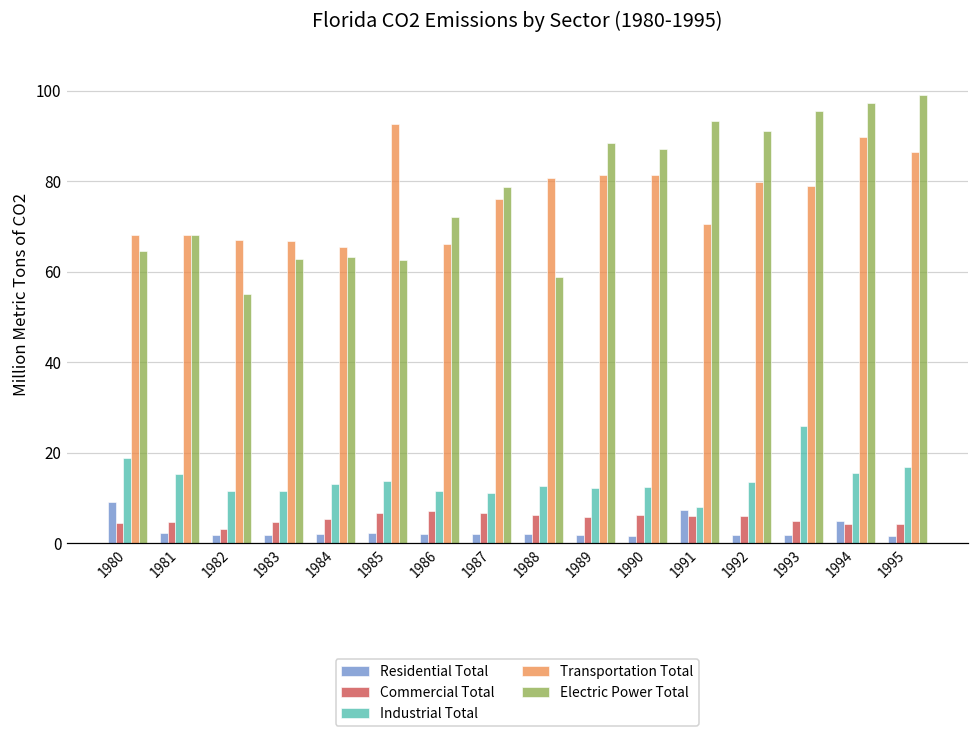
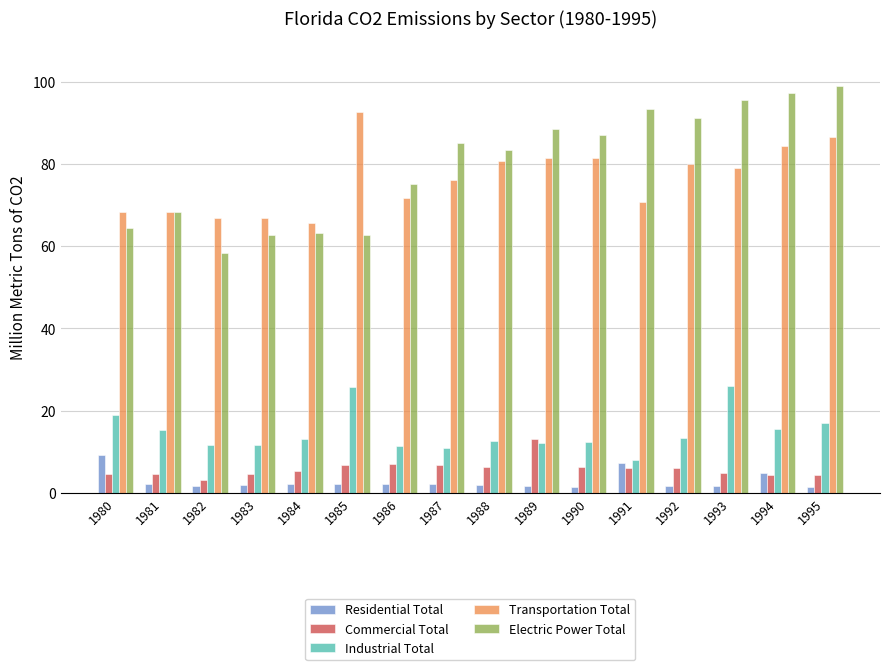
  {
    "Residential Total": {
      "1980": 9,
      "1981": 2,
      "1982": 2,
      "1983": 2,
      "1984": 2,
      "1985": 2,
      "1986": 2,
      "1987": 2,
      "1988": 2,
      "1989": 2,
      "1990": 2,
      "1991": 7,
      "1992": 2,
      "1993": 2,
      "1994": 5,
      "1995": 2
    },
    "Commercial Total": {
      "1980": 5,
      "1981": 5,
      "1982": 3,
      "1983": 5,
      "1984": 5,
      "1985": 7,
      "1986": 7,
      "1987": 7,
      "1988": 6,
-     "1989": 6,
+     "1989": 13,
      "1990": 6,
      "1991": 6,
      "1992": 6,
      "1993": 5,
      "1994": 4,
      "1995": 4
    },
    "Industrial Total": {
      "1980": 19,
      "1981": 15,
      "1982": 12,
      "1983": 12,
      "1984": 13,
-     "1985": 14,
+     "1985": 26,
      "1986": 11,
      "1987": 11,
      "1988": 13,
      "1989": 12,
      "1990": 12,
      "1991": 8,
      "1992": 13,
      "1993": 26,
      "1994": 16,
      "1995": 17
    },
    "Transportation Total": {
      "1980": 68,
      "1981": 68,
      "1982": 67,
      "1983": 67,
      "1984": 66,
      "1985": 93,
-     "1986": 66,
+     "1986": 72,
      "1987": 76,
      "1988": 81,
      "1989": 81,
      "1990": 81,
      "1991": 71,
      "1992": 80,
      "1993": 79,
-     "1994": 90,
+     "1994": 84,
      "1995": 87
    },
    "Electric Power Total": {
      "1980": 65,
      "1981": 68,
-     "1982": 55,
+     "1982": 58,
      "1983": 63,
      "1984": 63,
      "1985": 63,
-     "1986": 72,
-     "1987": 79,
-     "1988": 59,
+     "1986": 75,
+     "1987": 85,
+     "1988": 83,
      "1989": 88,
      "1990": 87,
      "1991": 93,
      "1992": 91,
      "1993": 96,
      "1994": 97,
      "1995": 99
    }
  }
